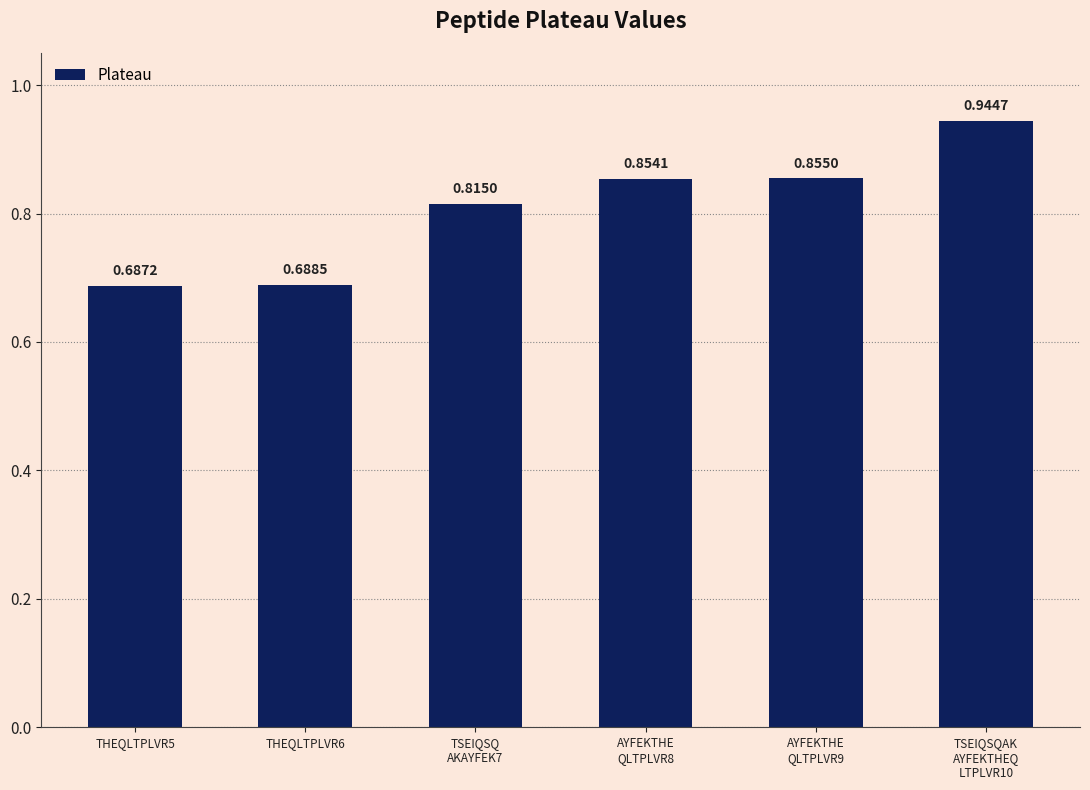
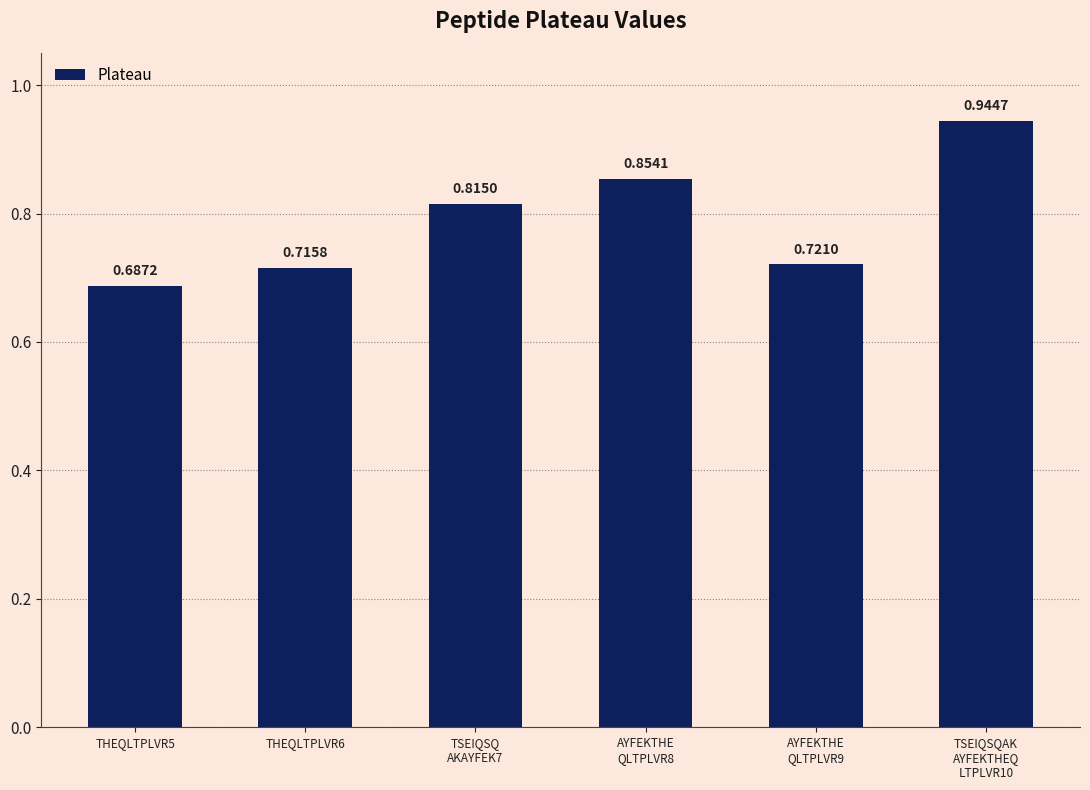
  {
    "THEQLTPLVR5": 0.6872,
-   "THEQLTPLVR6": 0.6885,
+   "THEQLTPLVR6": 0.7158,
    "TSEIQSQ AKAYFEK7": 0.8150,
    "AYFEKTHE QLTPLVR8": 0.8541,
-   "AYFEKTHE QLTPLVR9": 0.8550,
+   "AYFEKTHE QLTPLVR9": 0.7210,
    "TSEIQSQAK AYFEKTHEQ LTPLVR10": 0.9447
  }
